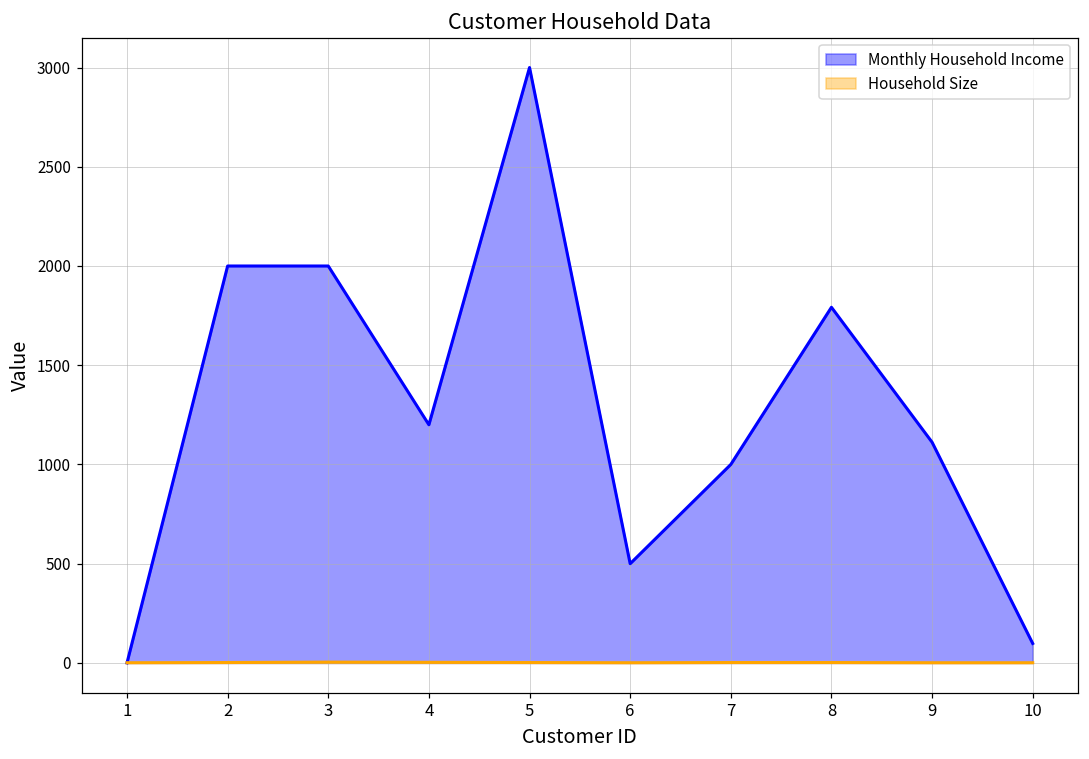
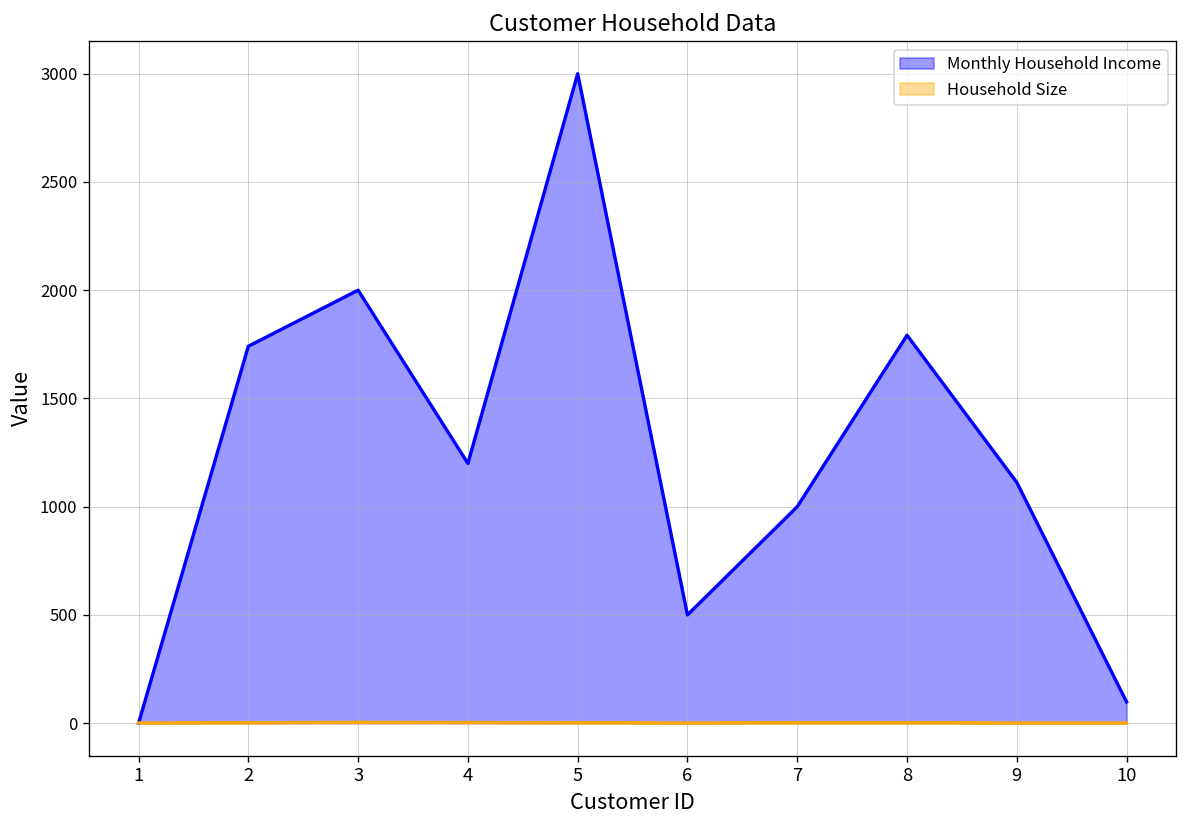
  {
    "Monthly Household Income": {
-     "2": 2000,
+     "2": 1740,
      "3": 2000,
      "4": 1200,
      "5": 3000,
      "6": 500,
      "7": 1000,
      "8": 1790,
      "9": 1110,
      "10": 100
    },
    "Household Size": {
      "2": 0,
      "3": 0,
      "4": 0,
      "5": 0,
      "6": 0,
      "7": 0,
      "8": 0,
      "9": 0,
      "10": 0
    }
  }
